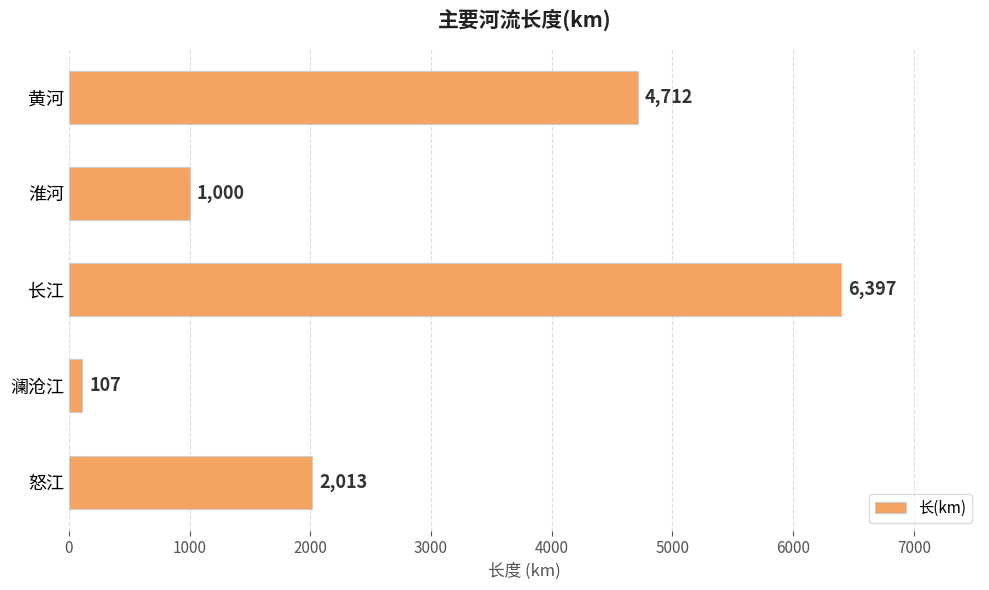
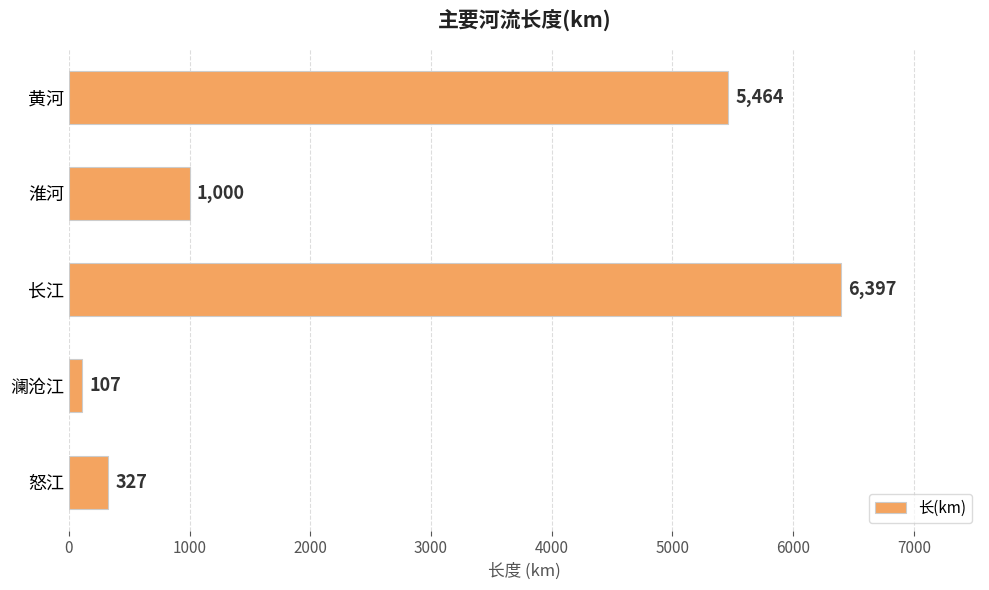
  {
-   "黄河": "4,712",
+   "黄河": "5,464",
    "淮河": "1,000",
    "长江": "6,397",
    "澜沧江": "107",
-   "怒江": "2,013"
+   "怒江": "327"
  }
